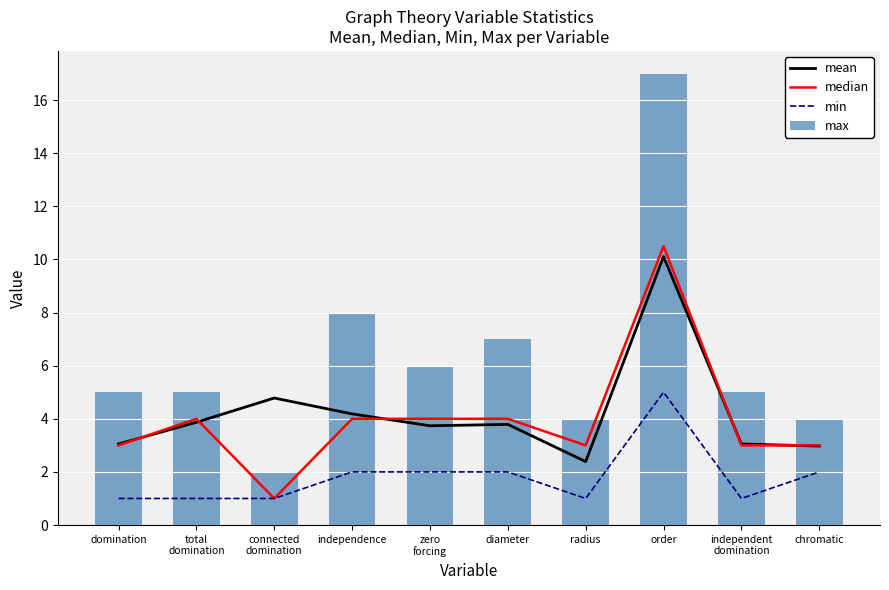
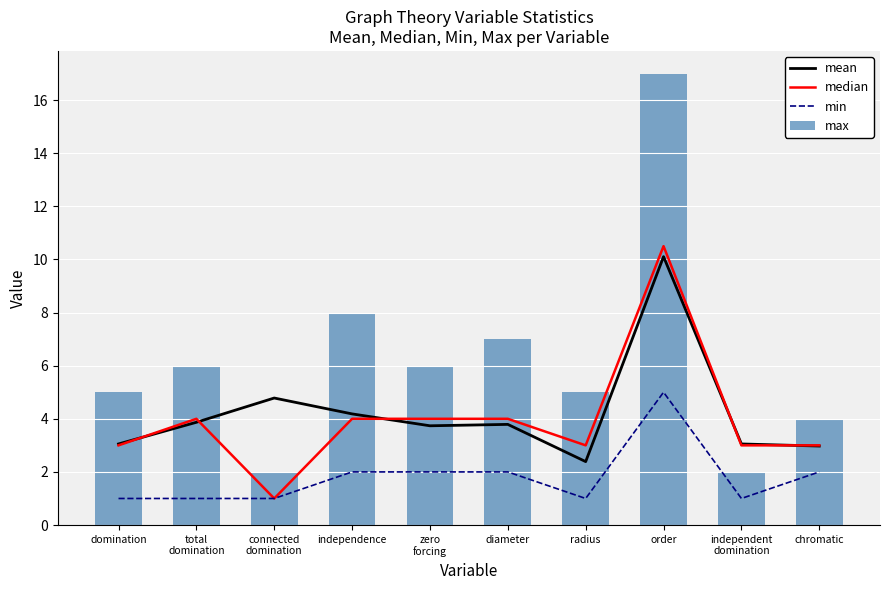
  {
    "max": {
      "domination": 5,
-     "total domination": 5,
+     "total domination": 6,
      "connected domination": 2,
      "independence": 8,
      "zero forcing": 6,
      "diameter": 7,
-     "radius": 4,
+     "radius": 5,
      "order": 17,
-     "independent domination": 5,
+     "independent domination": 2,
      "chromatic": 4
    },
    "mean": {
      "total domination": 3.9,
      "connected domination": 4.8,
      "independence": 4.2,
      "zero forcing": 3.7,
      "diameter": 3.8,
      "radius": 2.4,
      "order": 10.1
    },
    "median": {
      "total domination": 4,
      "independence": 4,
      "zero forcing": 4,
      "diameter": 4,
      "radius": 3,
      "order": 10.5
    },
    "min": {
      "domination": 1,
      "total domination": 1,
      "independence": 2,
      "zero forcing": 2,
      "diameter": 2,
      "radius": 1,
      "order": 5,
      "independent domination": 1,
      "chromatic": 2
    }
  }
